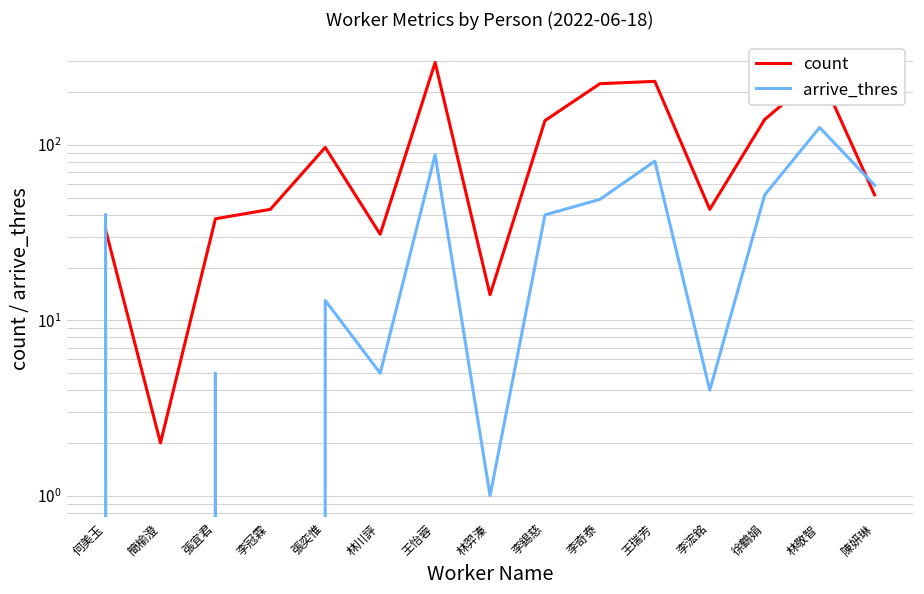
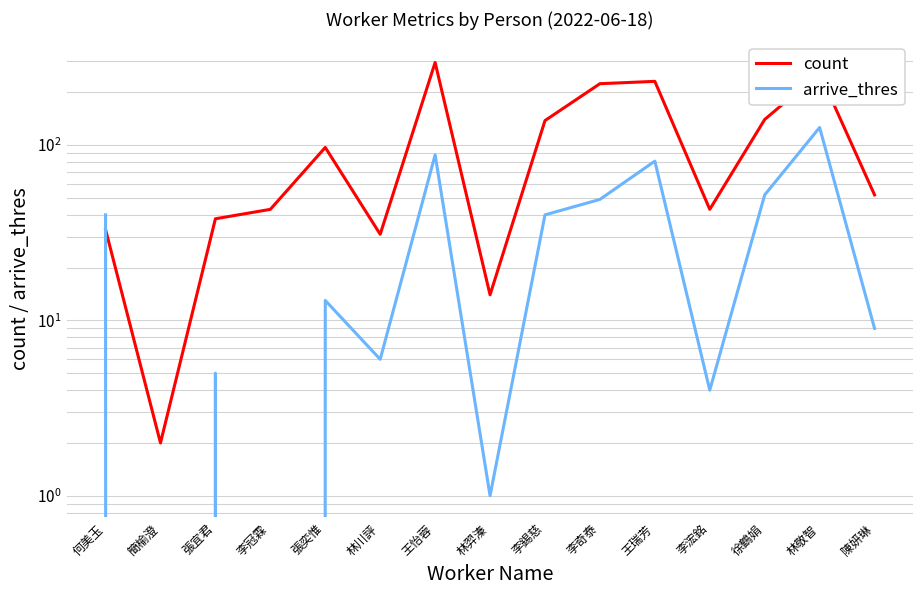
  {
    "count": {
      "何美玉": 33,
      "簡榆澄": 2,
      "張宜君": 38,
      "李冠霖": 43,
      "張奕惟": 100,
      "林川評": 31,
      "王怡蓉": 300,
      "林羿溱": 14,
      "李錫慈": 140,
      "李奇泰": 220,
      "王瑞芳": 230,
      "李浤銘": 43,
      "徐鶴娟": 140,
      "陳妍琳": 52
    },
    "arrive_thres": {
      "何美玉": 40,
      "張宜君": 5,
      "張奕惟": 13,
-     "林川評": 5,
+     "林川評": 6,
      "王怡蓉": 90,
      "林羿溱": 1,
      "李錫慈": 40,
      "李奇泰": 49,
      "王瑞芳": 80,
      "李浤銘": 4,
      "徐鶴娟": 52,
      "林敬智": 130,
-     "陳妍琳": 59
+     "陳妍琳": 9
    }
  }
